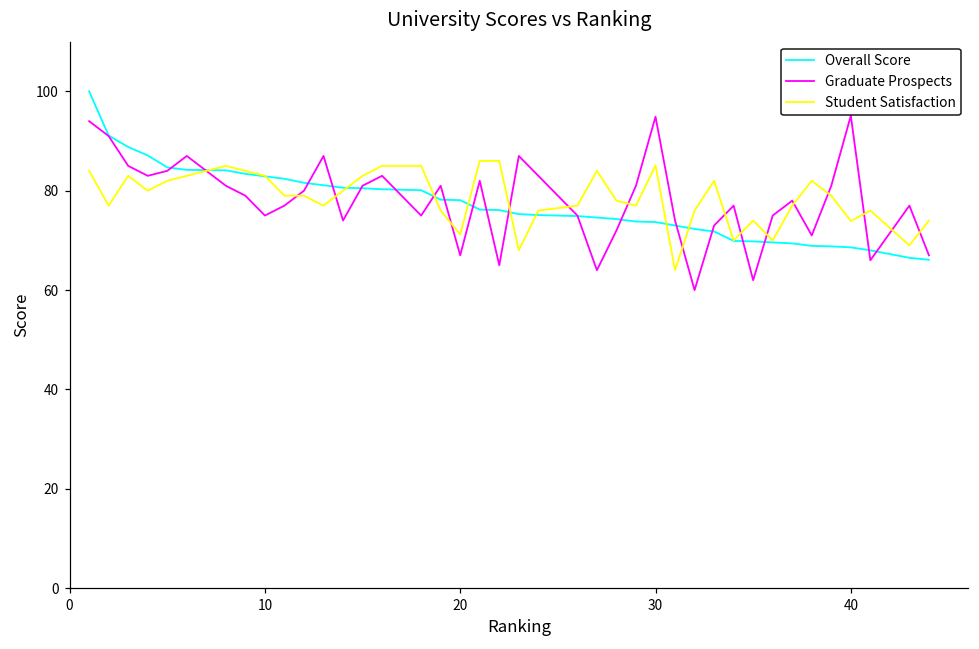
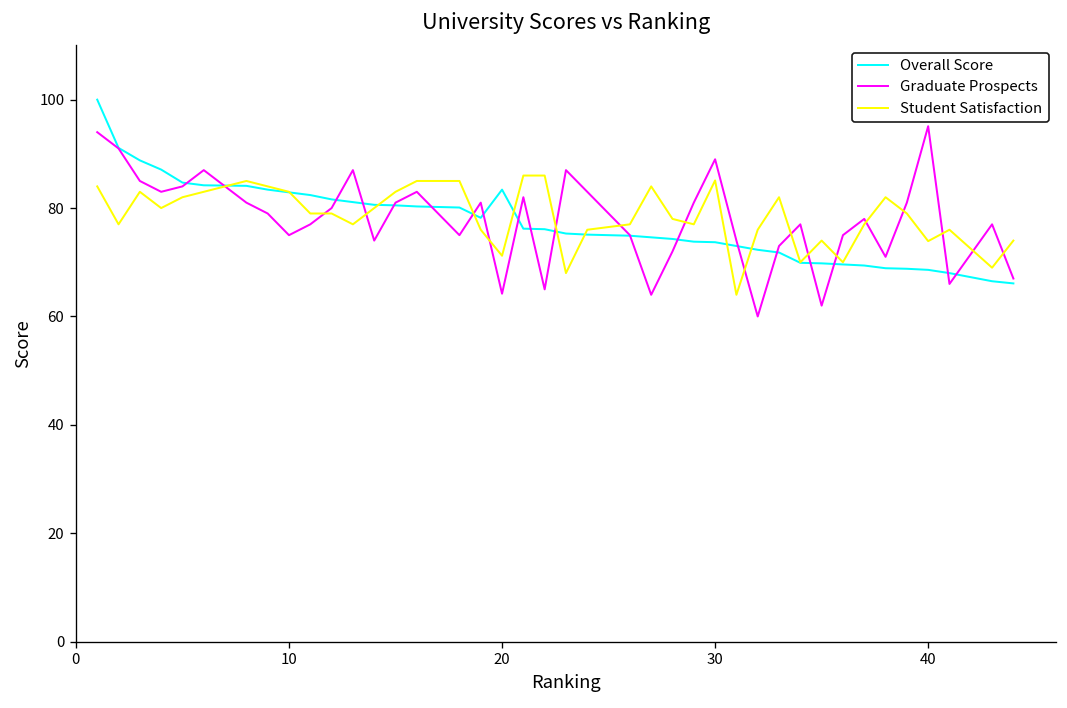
  {
    "Overall Score": {
-     "20": 78,
+     "20": 83,
      "30": 74,
      "40": 69
    },
    "Graduate Prospects": {
      "10": 75,
-     "20": 67,
-     "30": 95
+     "20": 64,
+     "30": 89
    },
    "Student Satisfaction": {
      "20": 71,
      "30": 85,
      "40": 74
    }
  }
